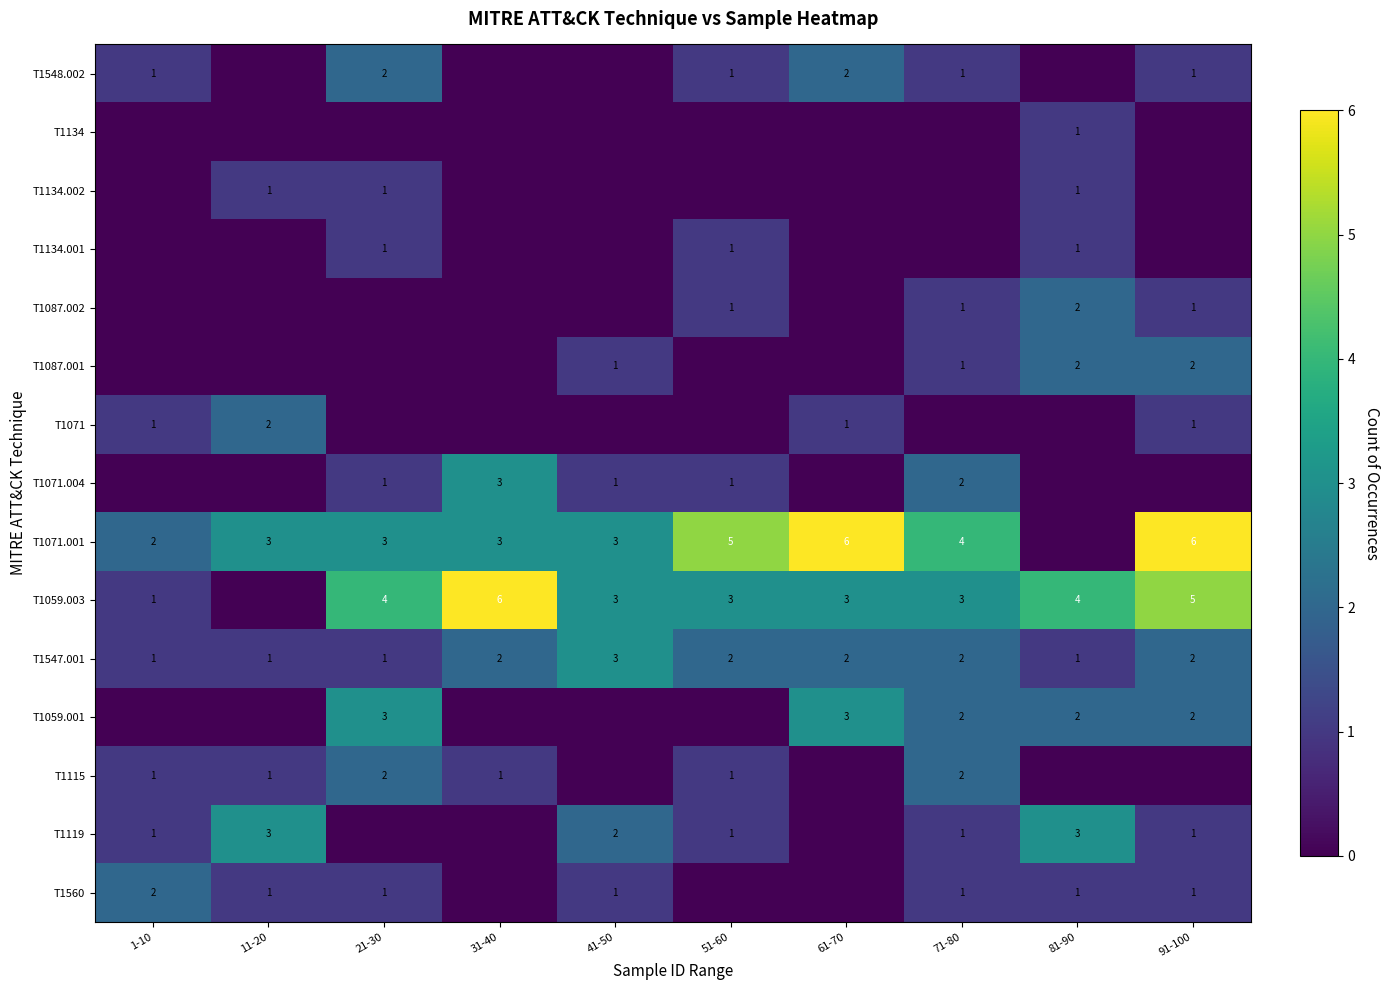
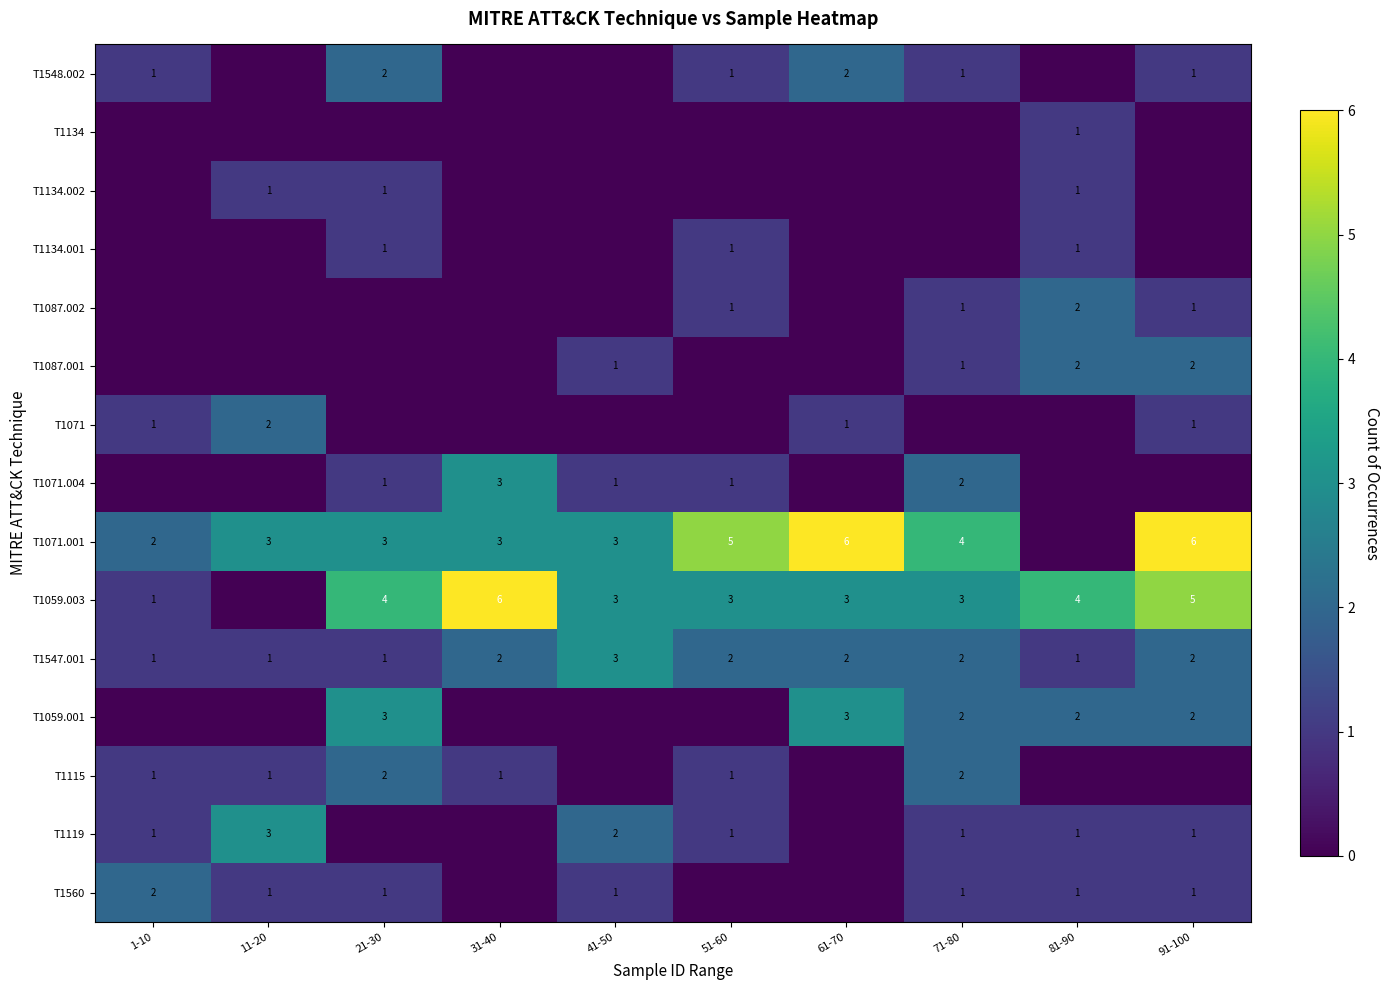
  {
    "T1548.002": {
      "1-10": 1,
      "21-30": 2,
      "51-60": 1,
      "61-70": 2,
      "71-80": 1,
      "91-100": 1
    },
    "T1134": {
      "81-90": 1
    },
    "T1134.002": {
      "11-20": 1,
      "21-30": 1,
      "81-90": 1
    },
    "T1134.001": {
      "21-30": 1,
      "51-60": 1,
      "81-90": 1
    },
    "T1087.002": {
      "51-60": 1,
      "71-80": 1,
      "81-90": 2,
      "91-100": 1
    },
    "T1087.001": {
      "41-50": 1,
      "71-80": 1,
      "81-90": 2,
      "91-100": 2
    },
    "T1071": {
      "1-10": 1,
      "11-20": 2,
      "61-70": 1,
      "91-100": 1
    },
    "T1071.004": {
      "21-30": 1,
      "31-40": 3,
      "41-50": 1,
      "51-60": 1,
      "71-80": 2
    },
    "T1071.001": {
      "1-10": 2,
      "11-20": 3,
      "21-30": 3,
      "31-40": 3,
      "41-50": 3,
      "51-60": 5,
      "61-70": 6,
      "71-80": 4,
      "91-100": 6
    },
    "T1059.003": {
      "1-10": 1,
      "21-30": 4,
      "31-40": 6,
      "41-50": 3,
      "51-60": 3,
      "61-70": 3,
      "71-80": 3,
      "81-90": 4,
      "91-100": 5
    },
    "T1547.001": {
      "1-10": 1,
      "11-20": 1,
      "21-30": 1,
      "31-40": 2,
      "41-50": 3,
      "51-60": 2,
      "61-70": 2,
      "71-80": 2,
      "81-90": 1,
      "91-100": 2
    },
    "T1059.001": {
      "21-30": 3,
      "61-70": 3,
      "71-80": 2,
      "81-90": 2,
      "91-100": 2
    },
    "T1115": {
      "1-10": 1,
      "11-20": 1,
      "21-30": 2,
      "31-40": 1,
      "51-60": 1,
      "71-80": 2
    },
    "T1119": {
      "1-10": 1,
      "11-20": 3,
      "41-50": 2,
      "51-60": 1,
      "71-80": 1,
-     "81-90": 3,
+     "81-90": 1,
      "91-100": 1
    },
    "T1560": {
      "1-10": 2,
      "11-20": 1,
      "21-30": 1,
      "41-50": 1,
      "71-80": 1,
      "81-90": 1,
      "91-100": 1
    }
  }
